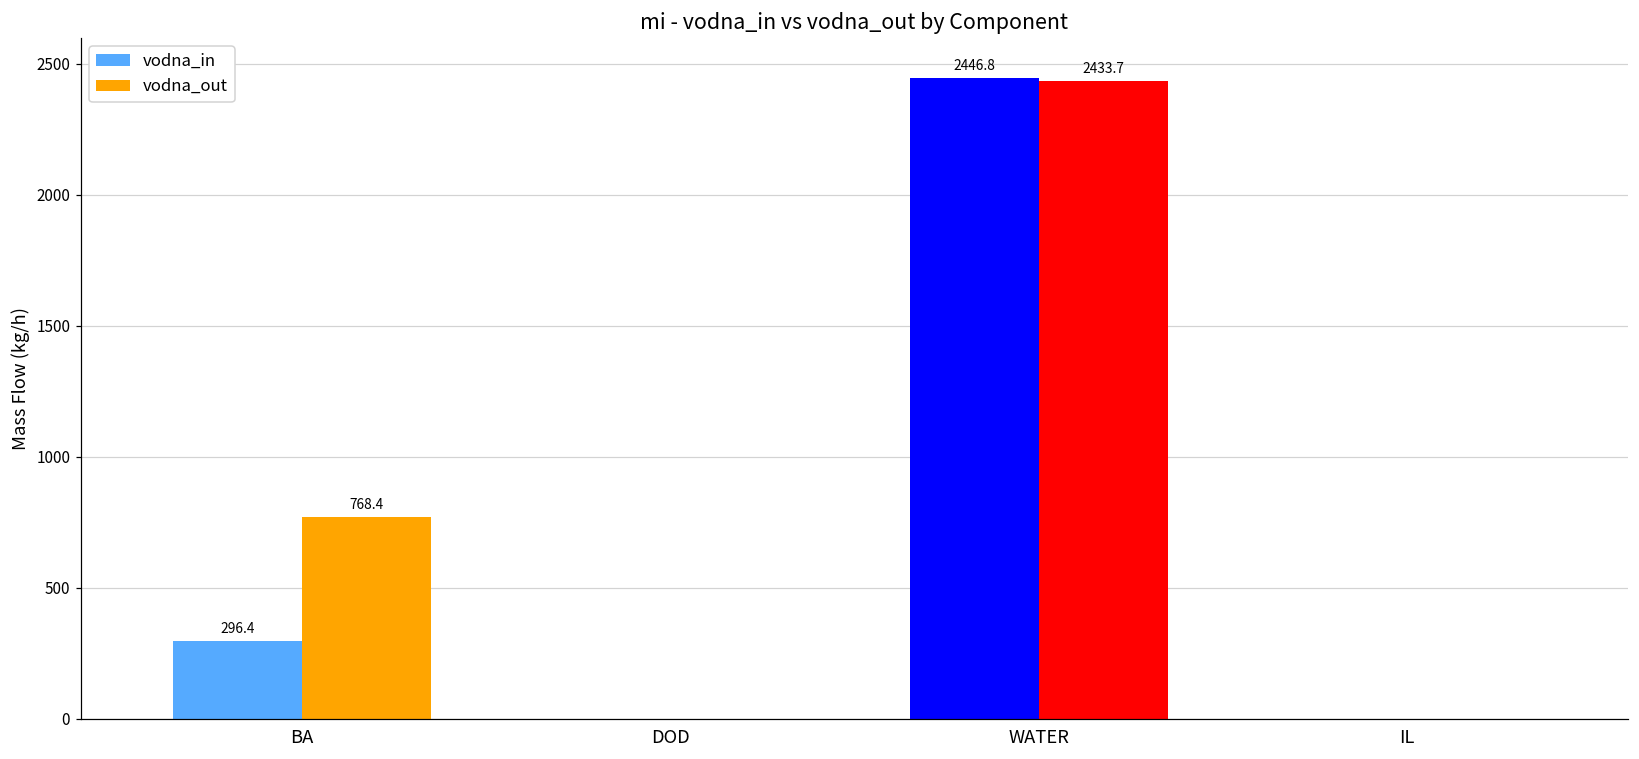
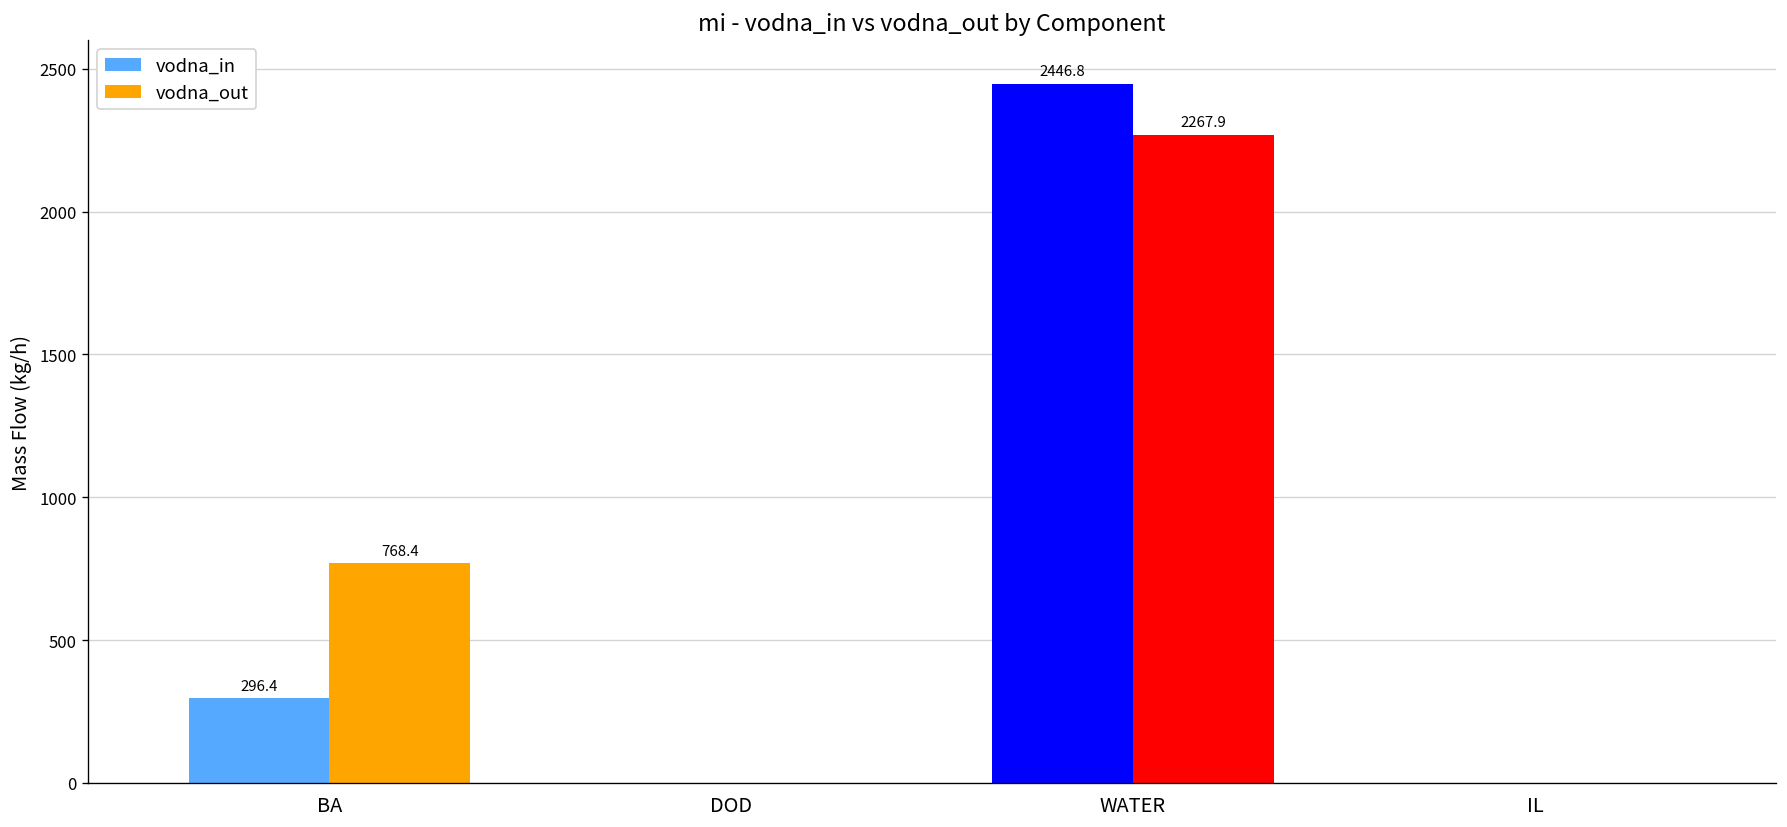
  {
    "vodna_in": {
      "BA": 296.4,
      "WATER": 2446.8
    },
    "vodna_out": {
      "BA": 768.4,
-     "WATER": 2433.7
+     "WATER": 2267.9
    }
  }
